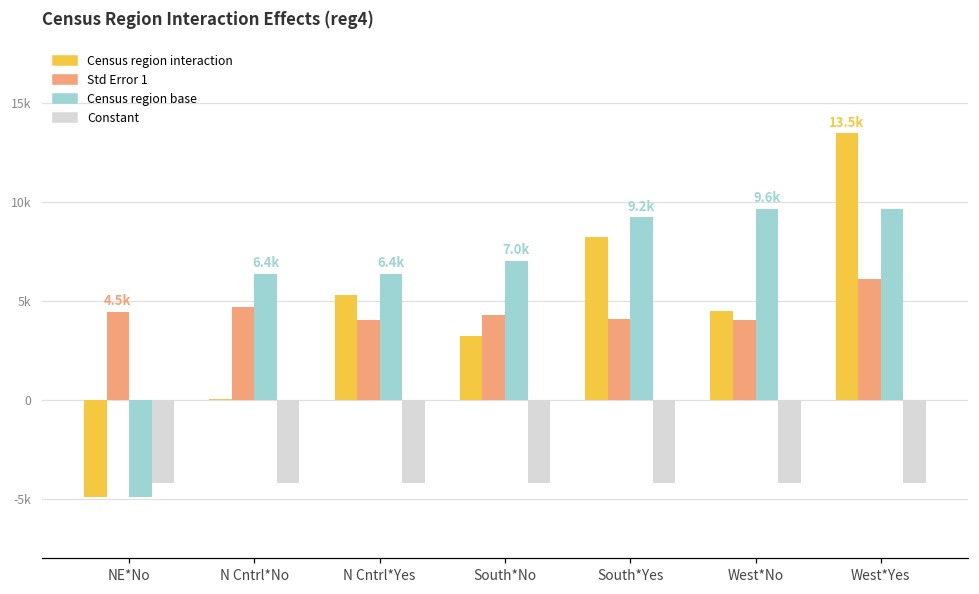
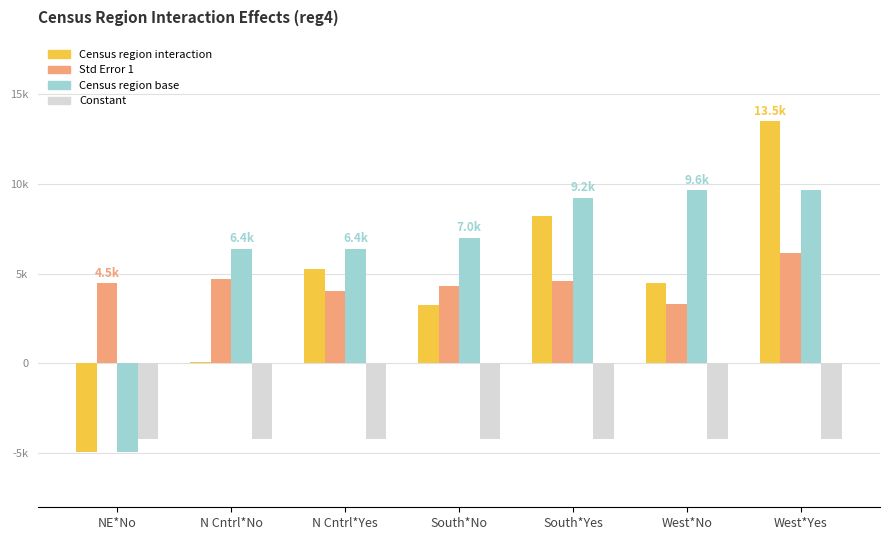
  {
    "Census region interaction": {
      "West*Yes": "13.5k"
    },
    "Std Error 1": {
      "N Cntrl*No": "4700",
      "N Cntrl*Yes": "4000",
      "South*No": "4300",
-     "South*Yes": "4100",
-     "West*No": "4100",
+     "South*Yes": "4600",
+     "West*No": "3300",
      "West*Yes": "6100"
    },
    "Census region base": {
      "N Cntrl*No": "6.4k",
      "N Cntrl*Yes": "6.4k",
      "South*No": "7.0k",
      "South*Yes": "9.2k",
      "West*No": "9.6k"
    },
    "Constant": {
      "NE*No": "-4200",
      "N Cntrl*No": "-4200",
      "N Cntrl*Yes": "-4200",
      "South*No": "-4200",
      "South*Yes": "-4200",
      "West*No": "-4200",
      "West*Yes": "-4200"
    }
  }
